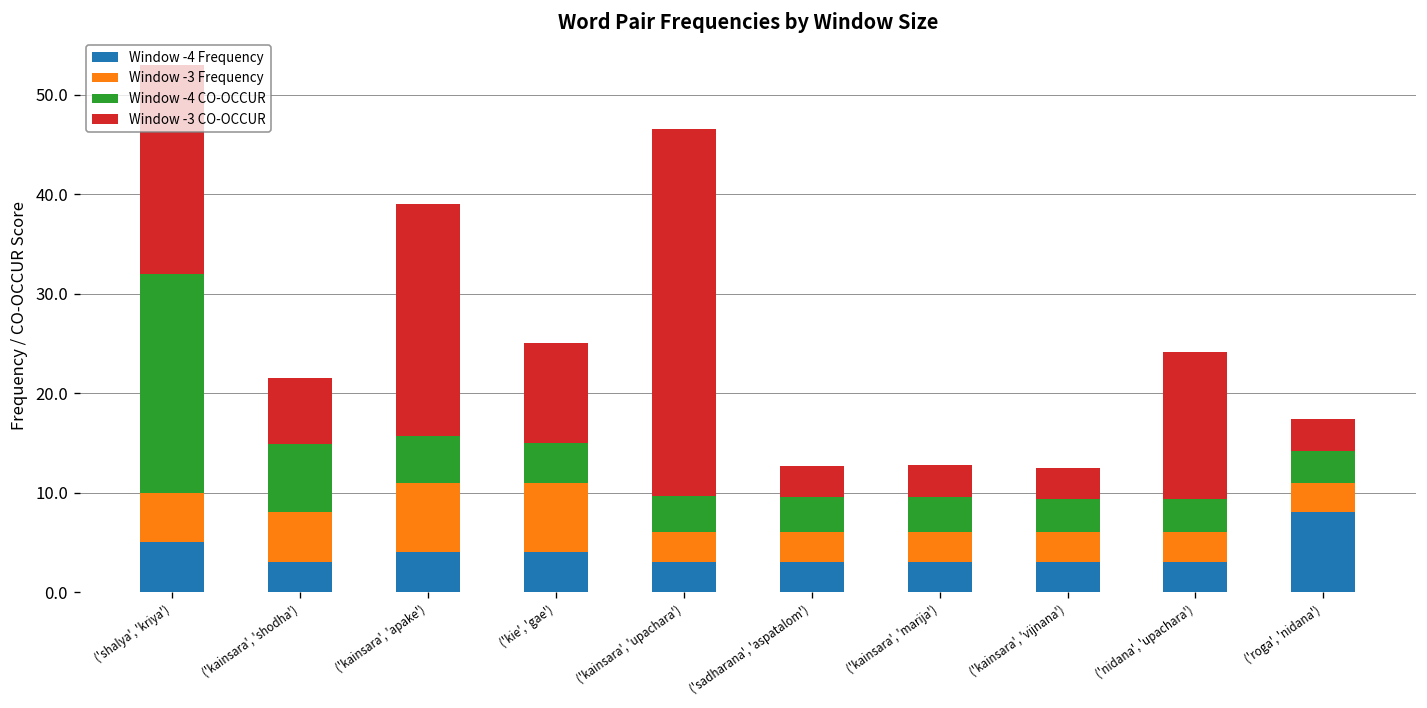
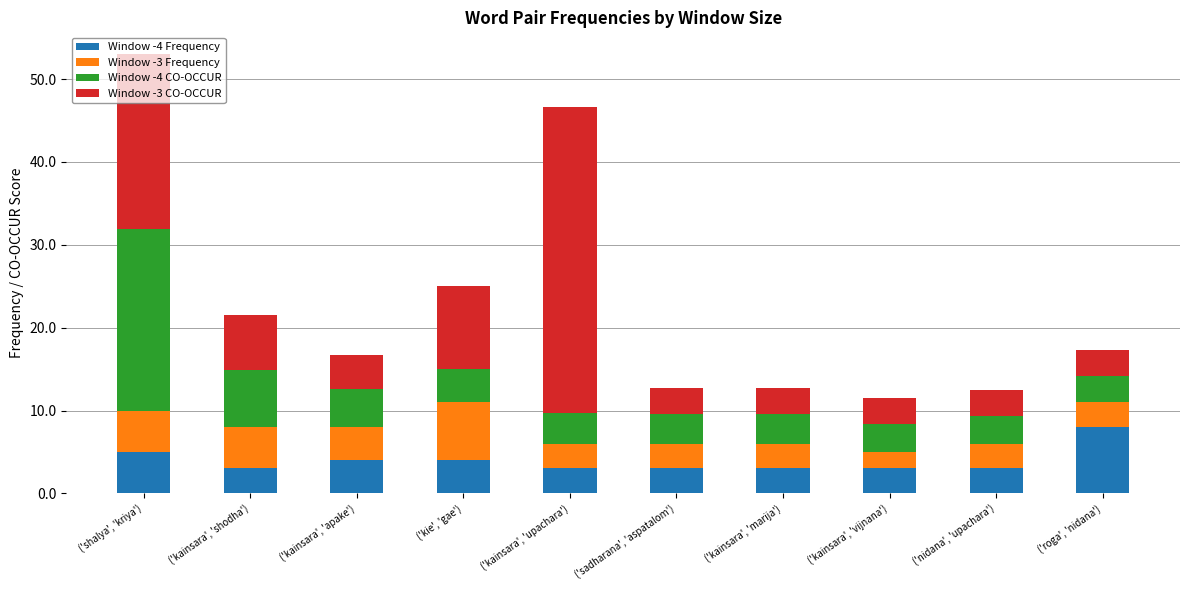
  {
    "Window -4 Frequency": {
      "('shalya', 'kriya')": 5,
      "('kainsara', 'shodha')": 3,
      "('kainsara', 'apake')": 4,
      "('kie', 'gae')": 4,
      "('kainsara', 'upachara')": 3,
      "('sadharana', 'aspatalom')": 3,
      "('kainsara', 'marija')": 3,
      "('kainsara', 'vijnana')": 3,
      "('nidana', 'upachara')": 3,
      "('roga', 'nidana')": 8
    },
    "Window -3 Frequency": {
      "('shalya', 'kriya')": 5,
      "('kainsara', 'shodha')": 5,
-     "('kainsara', 'apake')": 7,
+     "('kainsara', 'apake')": 4,
      "('kie', 'gae')": 7,
      "('kainsara', 'upachara')": 3,
      "('sadharana', 'aspatalom')": 3,
      "('kainsara', 'marija')": 3,
-     "('kainsara', 'vijnana')": 3,
+     "('kainsara', 'vijnana')": 2,
      "('nidana', 'upachara')": 3,
      "('roga', 'nidana')": 3
    },
    "Window -4 CO-OCCUR": {
      "('shalya', 'kriya')": 22,
      "('kainsara', 'shodha')": 7,
      "('kainsara', 'apake')": 5,
      "('kie', 'gae')": 4,
      "('kainsara', 'upachara')": 4,
      "('sadharana', 'aspatalom')": 4,
      "('kainsara', 'marija')": 4,
      "('kainsara', 'vijnana')": 3,
      "('nidana', 'upachara')": 3,
      "('roga', 'nidana')": 3
    },
    "Window -3 CO-OCCUR": {
      "('kainsara', 'shodha')": 7,
-     "('kainsara', 'apake')": 23,
+     "('kainsara', 'apake')": 4,
      "('kie', 'gae')": 10,
      "('kainsara', 'upachara')": 37,
      "('sadharana', 'aspatalom')": 3,
      "('kainsara', 'marija')": 3,
      "('kainsara', 'vijnana')": 3,
-     "('nidana', 'upachara')": 15,
+     "('nidana', 'upachara')": 3,
      "('roga', 'nidana')": 3
    }
  }
